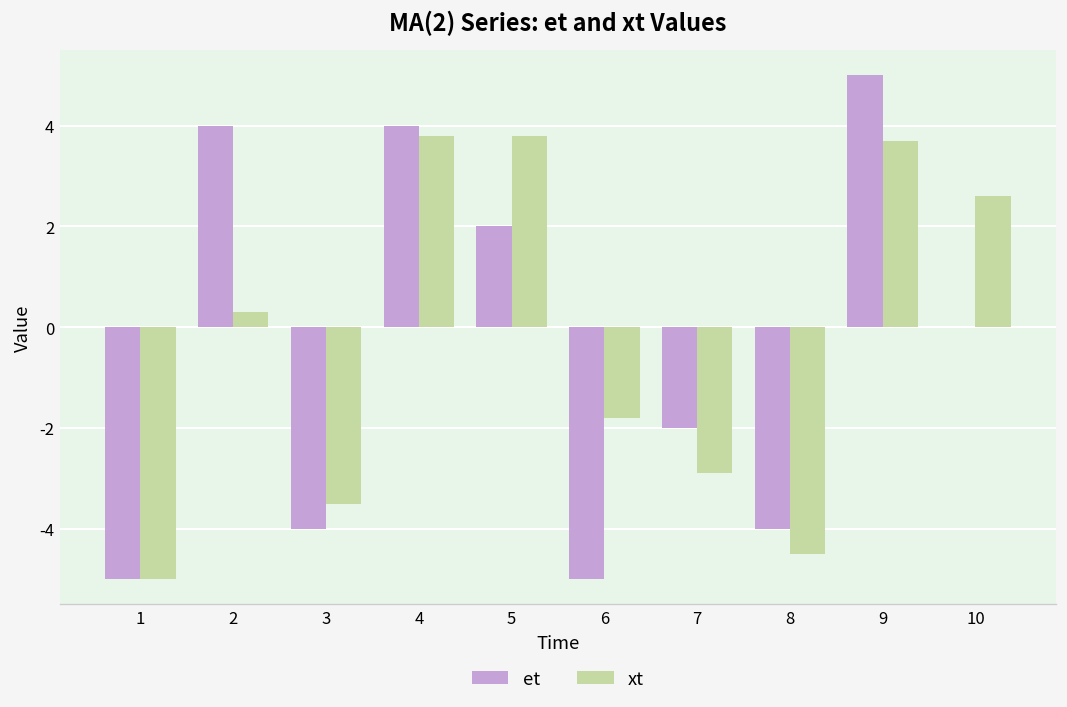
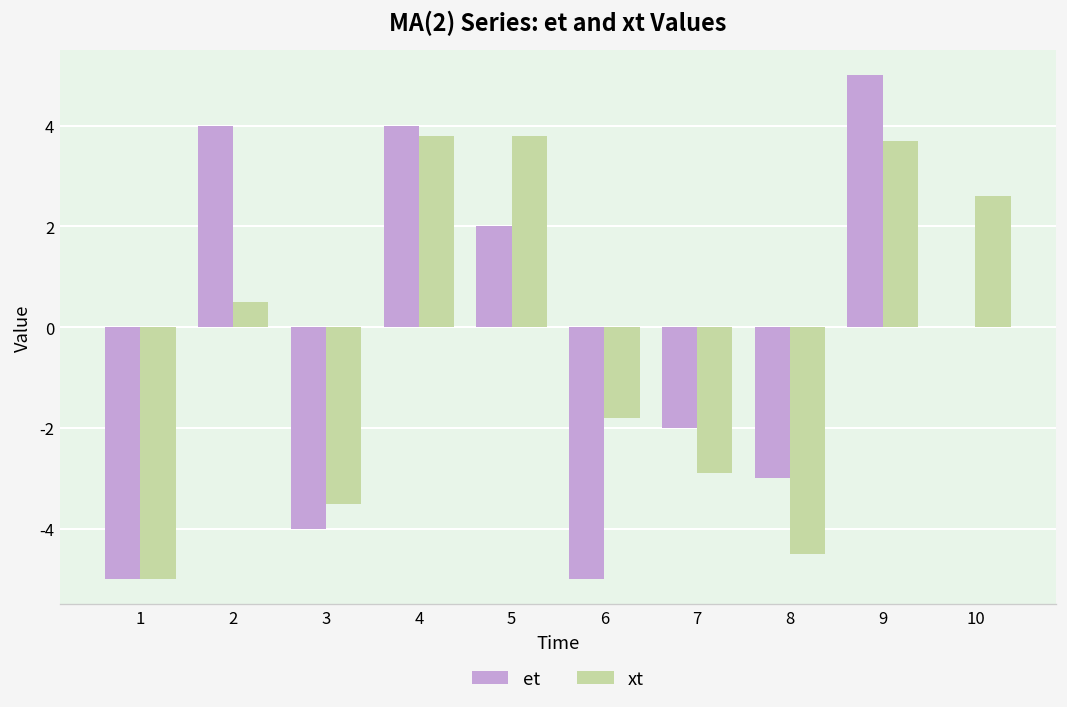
  {
    "et": {
      "1": -5,
      "2": 4,
      "3": -4,
      "4": 4,
      "5": 2,
      "6": -5,
      "7": -2,
-     "8": -4,
+     "8": -3,
      "9": 5,
      "10": 0
    },
    "xt": {
      "1": -5.0,
-     "2": 0.3,
+     "2": 0.5,
      "3": -3.5,
      "4": 3.8,
      "5": 3.8,
      "6": -1.8,
      "7": -2.9,
      "8": -4.5,
      "9": 3.7,
      "10": 2.6
    }
  }
